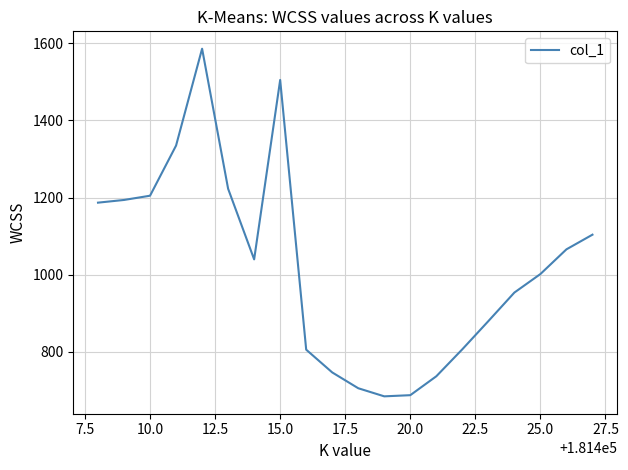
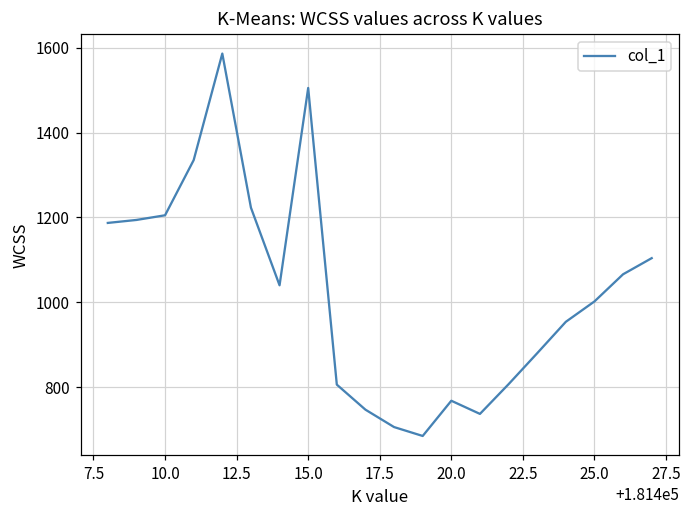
  {
    "10.0": 1210,
    "15.0": 1510,
-   "20.0": 690,
+   "20.0": 770,
    "25.0": 1000
  }
